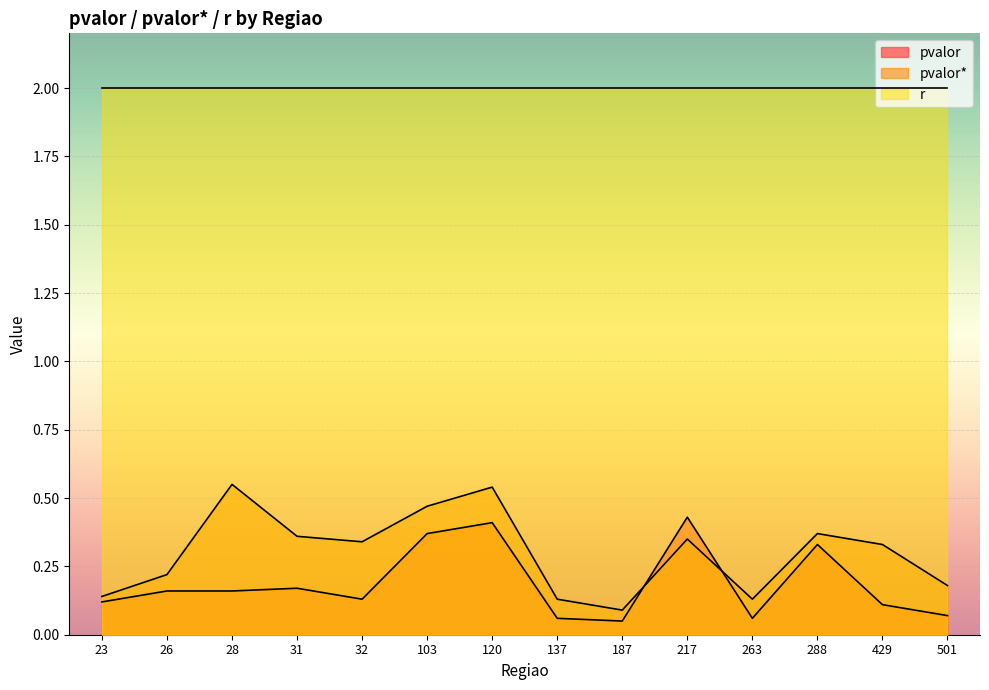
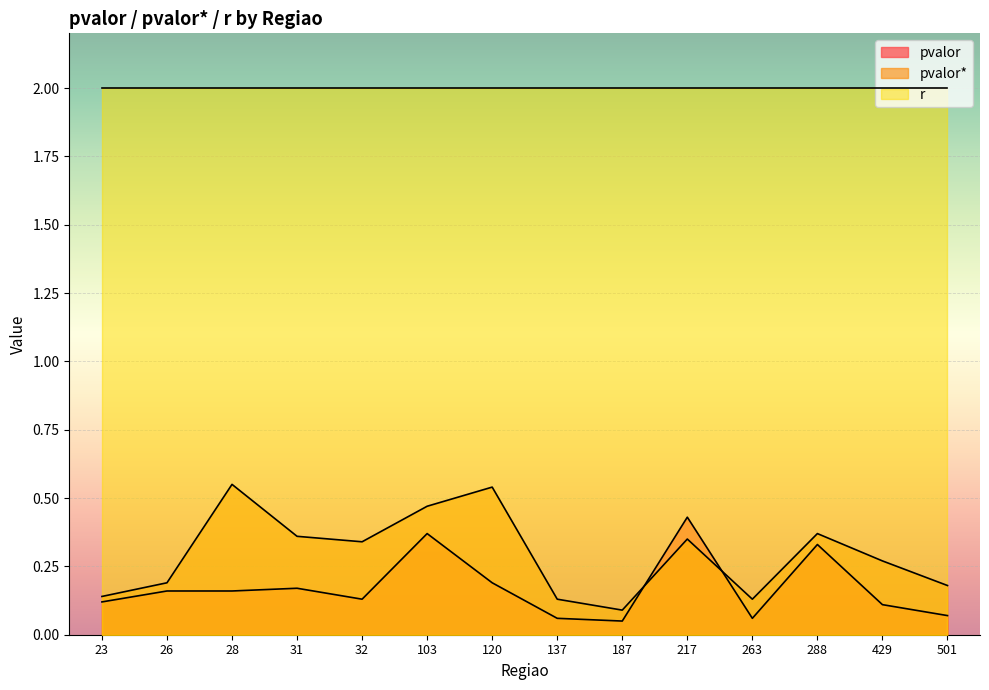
  {
    "pvalor": {
      "23": 0.12,
      "26": 0.16,
      "28": 0.16,
      "31": 0.17,
      "32": 0.13,
      "103": 0.37,
-     "120": 0.41,
+     "120": 0.19,
      "137": 0.06,
      "187": 0.05,
      "217": 0.43,
      "263": 0.06,
      "288": 0.33,
      "429": 0.11,
      "501": 0.07
    },
    "pvalor*": {
      "23": 0.14,
-     "26": 0.22,
+     "26": 0.19,
      "28": 0.55,
      "31": 0.36,
      "32": 0.34,
      "103": 0.47,
      "120": 0.54,
      "137": 0.13,
      "187": 0.09,
      "217": 0.35,
      "263": 0.13,
      "288": 0.37,
-     "429": 0.33,
+     "429": 0.27,
      "501": 0.18
    },
    "r": {
      "23": 2.00,
      "26": 2.00,
      "28": 2.00,
      "31": 2.00,
      "32": 2.00,
      "103": 2.00,
      "120": 2.00,
      "137": 2.00,
      "187": 2.00,
      "217": 2.00,
      "263": 2.00,
      "288": 2.00
    }
  }
